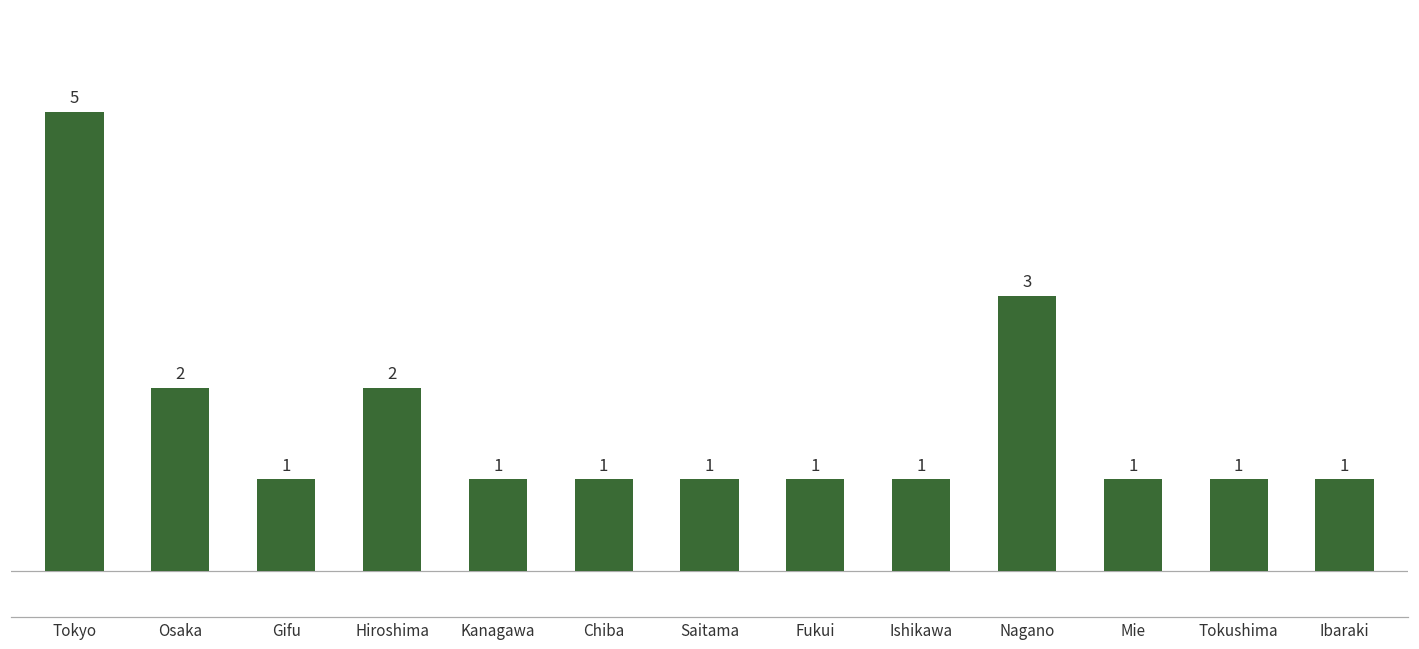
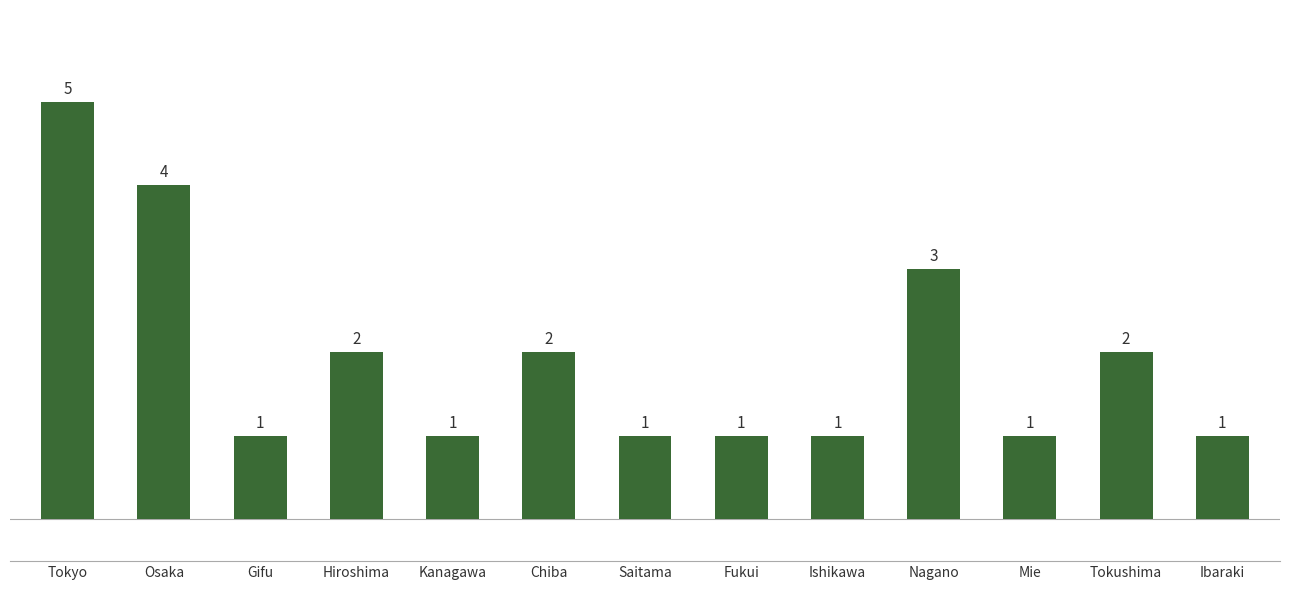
  {
    "Tokyo": 5,
-   "Osaka": 2,
+   "Osaka": 4,
    "Gifu": 1,
    "Hiroshima": 2,
    "Kanagawa": 1,
-   "Chiba": 1,
+   "Chiba": 2,
    "Saitama": 1,
    "Fukui": 1,
    "Ishikawa": 1,
    "Nagano": 3,
    "Mie": 1,
-   "Tokushima": 1,
+   "Tokushima": 2,
    "Ibaraki": 1
  }
